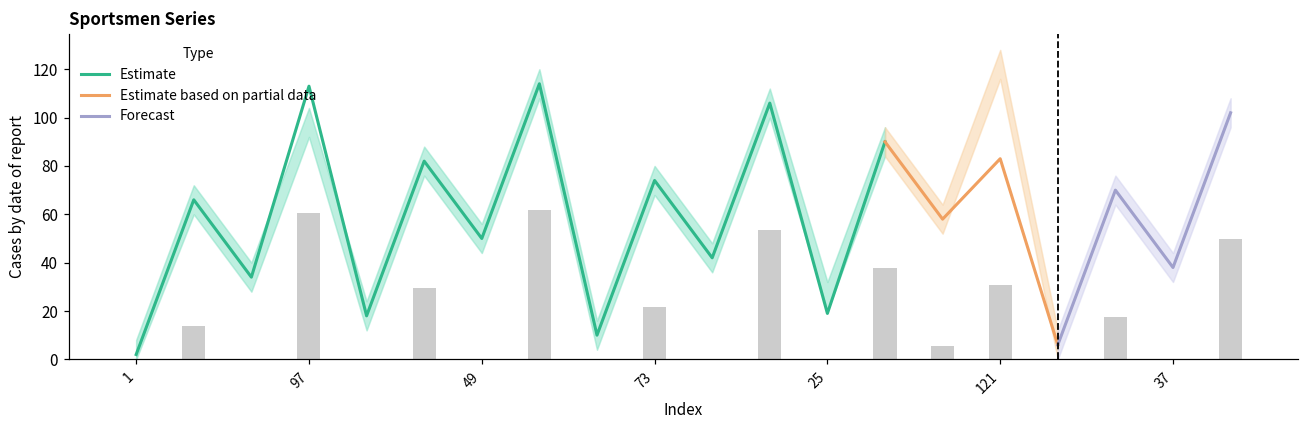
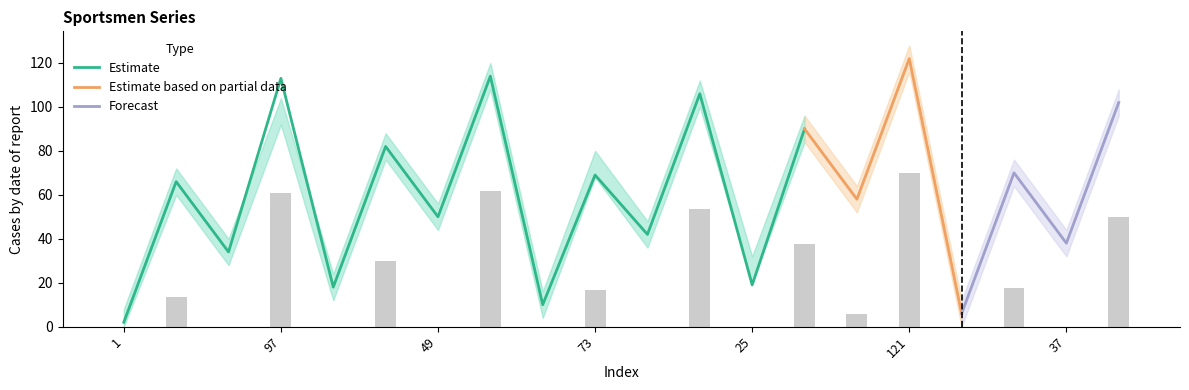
  {
    "Estimate": {
      "97": 113,
      "49": 50,
-     "73": 74,
+     "73": 69,
      "25": 19
    },
    "Estimate based on partial data": {
-     "121": 83
+     "121": 122
    },
    "Forecast": {
      "37": 38
    }
  }
